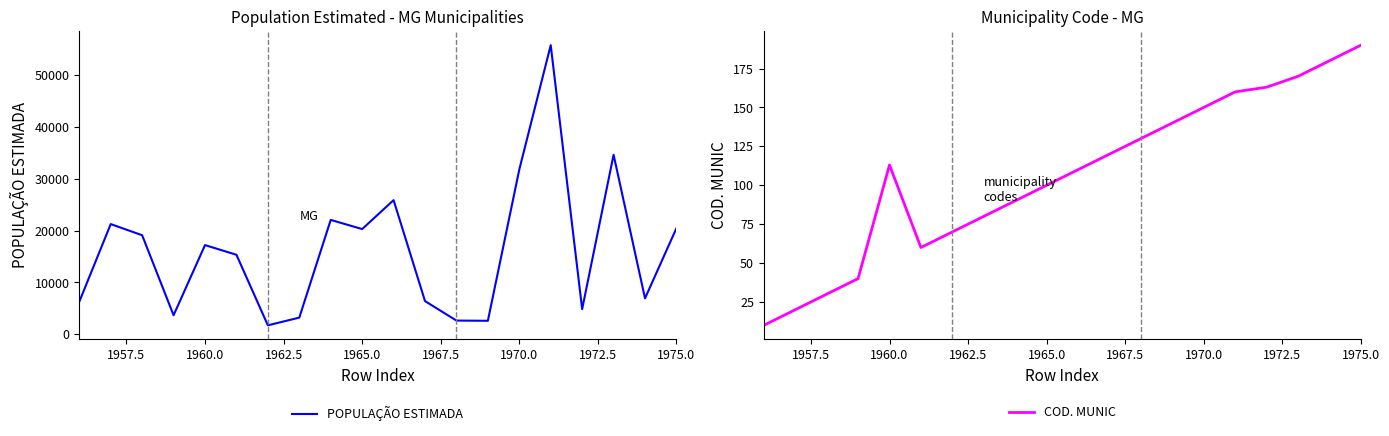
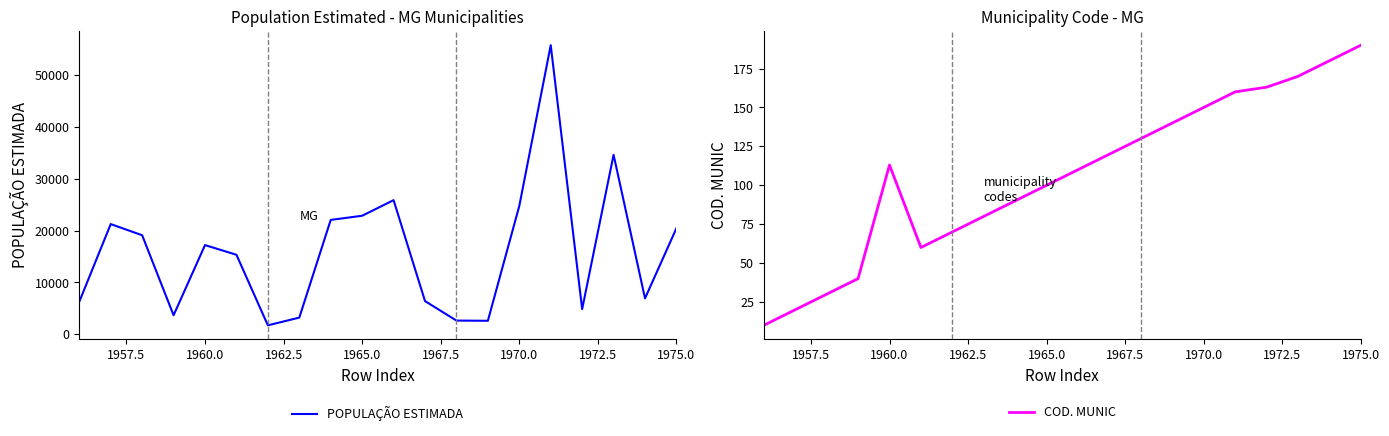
  {
    "Population Estimated - MG Municipalities": {
      "1960.0": 17000,
-     "1965.0": 20000,
-     "1970.0": 32000,
+     "1965.0": 23000,
+     "1970.0": 25000,
      "1975.0": 20000
    },
    "Municipality Code - MG": {
      "1960.0": 113,
      "1965.0": 100,
      "1970.0": 150,
      "1975.0": 190
    }
  }
